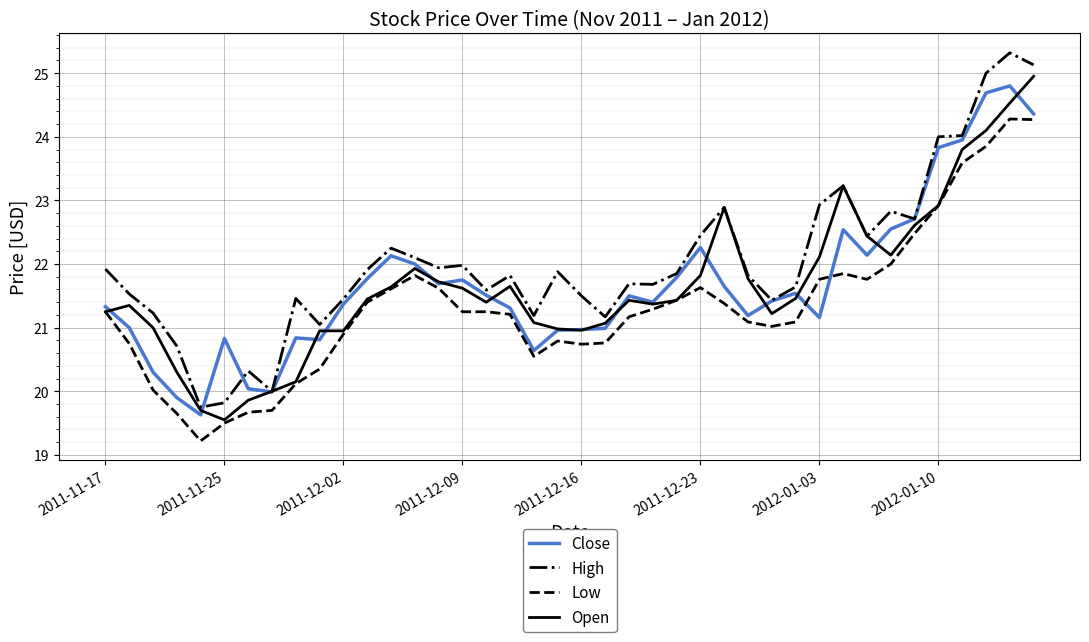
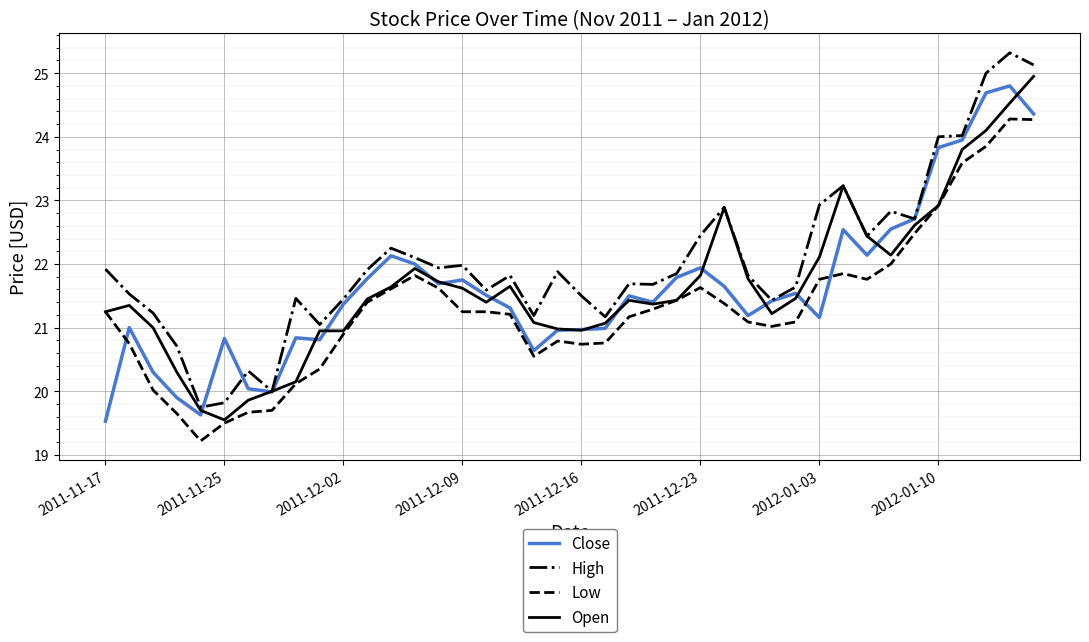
  {
    "Close": {
-     "2011-11-17": 21.3,
+     "2011-11-17": 19.5,
      "2011-11-25": 20.8,
      "2011-12-02": 21.4,
      "2011-12-09": 21.8,
-     "2011-12-23": 22.3,
+     "2011-12-23": 21.9,
      "2012-01-03": 21.2,
      "2012-01-10": 23.8
    }
  }
